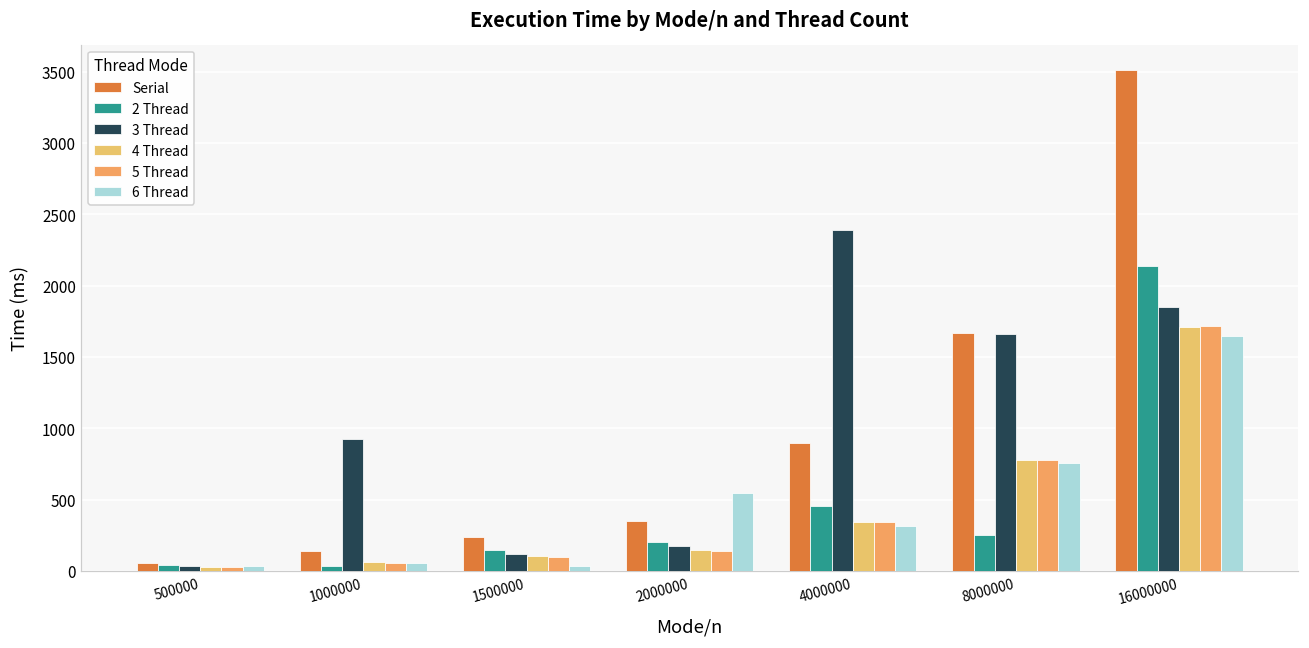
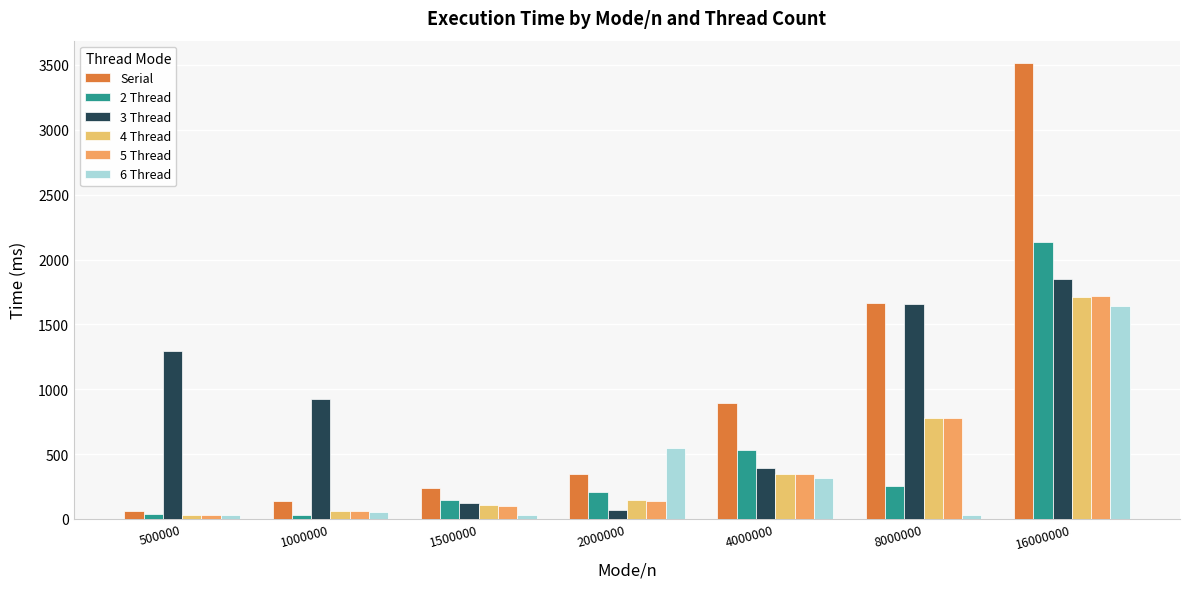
  {
    "2 Thread": {
      "500000": 40,
      "1000000": 30,
      "1500000": 150,
      "2000000": 210,
-     "4000000": 450,
+     "4000000": 530,
      "8000000": 250,
      "16000000": 2140
    },
    "3 Thread": {
-     "500000": 30,
+     "500000": 1300,
      "1000000": 920,
      "1500000": 120,
-     "2000000": 170,
-     "4000000": 2390,
+     "2000000": 70,
+     "4000000": 390,
      "8000000": 1660,
      "16000000": 1850
    },
    "6 Thread": {
      "500000": 30,
      "1000000": 60,
      "1500000": 30,
      "2000000": 550,
      "4000000": 320,
-     "8000000": 760,
+     "8000000": 30,
      "16000000": 1650
    }
  }
